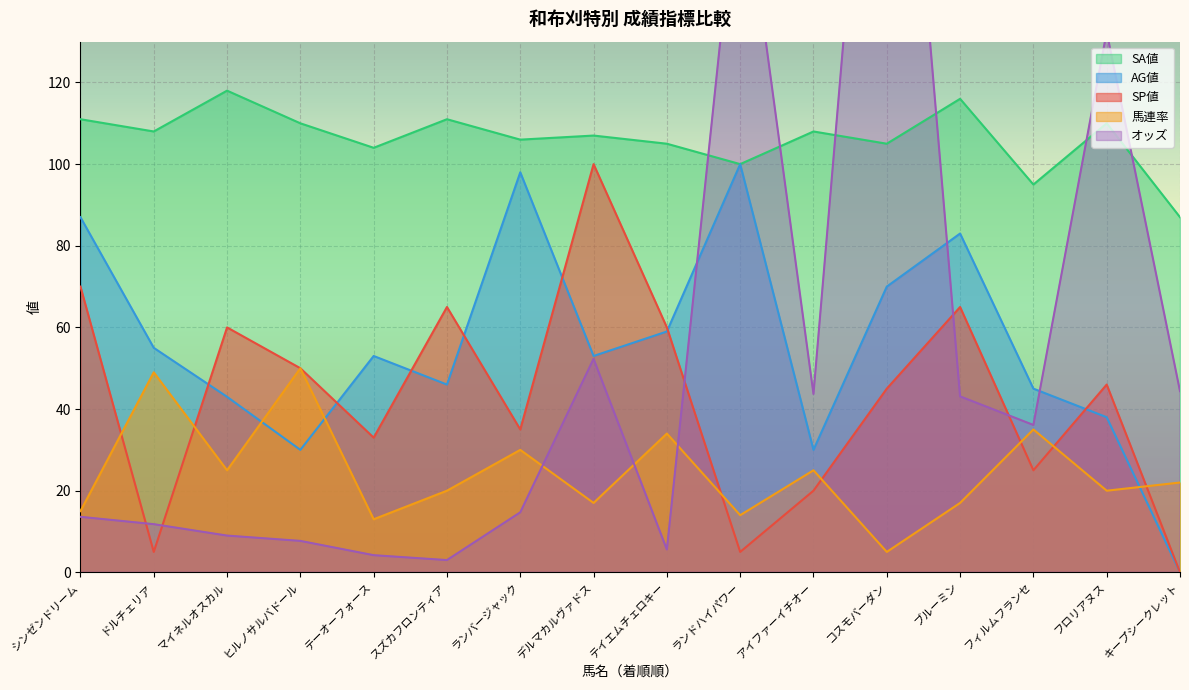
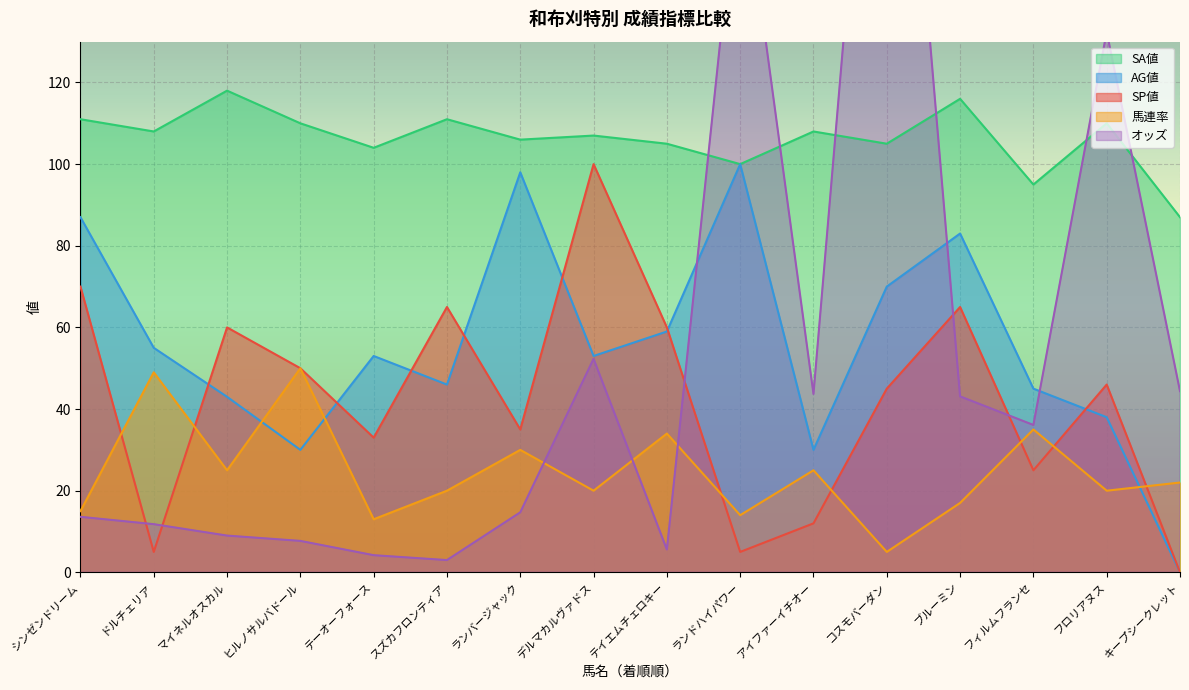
  {
    "SA値": {
      "シンゼンドリーム": 111,
      "ドルチェリア": 108,
      "マイネルオスカル": 118,
      "ヒルノサルバドール": 110,
      "テーオーフォース": 104,
      "スズカフロンティア": 111,
      "ランバージャック": 106,
      "デルマカルヴァドス": 107,
      "テイエムチェロキー": 105,
      "アイファーイチオー": 108,
      "コスモバーダン": 105,
      "ブルーミン": 116,
      "フィルムフランセ": 95,
      "キープシークレット": 87
    },
    "AG値": {
      "シンゼンドリーム": 87,
      "ドルチェリア": 55,
      "マイネルオスカル": 43,
      "ヒルノサルバドール": 30,
      "テーオーフォース": 53,
      "スズカフロンティア": 46,
      "ランバージャック": 98,
      "デルマカルヴァドス": 53,
      "テイエムチェロキー": 59,
      "アイファーイチオー": 30,
      "コスモバーダン": 70,
      "ブルーミン": 83,
      "フィルムフランセ": 45,
      "フロリアヌス": 38
    },
    "SP値": {
      "シンゼンドリーム": 70,
      "ドルチェリア": 5,
      "マイネルオスカル": 60,
      "テーオーフォース": 33,
      "スズカフロンティア": 65,
      "ランバージャック": 35,
      "デルマカルヴァドス": 100,
      "テイエムチェロキー": 60,
      "ランドハイパワー": 5,
-     "アイファーイチオー": 20,
+     "アイファーイチオー": 12,
      "コスモバーダン": 45,
      "ブルーミン": 65,
      "フィルムフランセ": 25,
      "フロリアヌス": 46
    },
    "馬連率": {
      "シンゼンドリーム": 15,
      "ドルチェリア": 49,
      "マイネルオスカル": 25,
      "テーオーフォース": 13,
      "スズカフロンティア": 20,
      "ランバージャック": 30,
-     "デルマカルヴァドス": 17,
+     "デルマカルヴァドス": 20,
      "テイエムチェロキー": 34,
      "ランドハイパワー": 14,
      "アイファーイチオー": 25,
      "コスモバーダン": 5,
      "ブルーミン": 17,
      "フィルムフランセ": 35,
      "フロリアヌス": 20,
      "キープシークレット": 22
    },
    "オッズ": {
      "シンゼンドリーム": 14,
      "ドルチェリア": 12,
      "マイネルオスカル": 9,
      "ヒルノサルバドール": 8,
      "テーオーフォース": 4,
      "スズカフロンティア": 3,
      "ランバージャック": 15,
      "デルマカルヴァドス": 52,
      "テイエムチェロキー": 6,
      "アイファーイチオー": 44,
      "ブルーミン": 43,
      "フィルムフランセ": 36,
      "キープシークレット": 44
    }
  }
